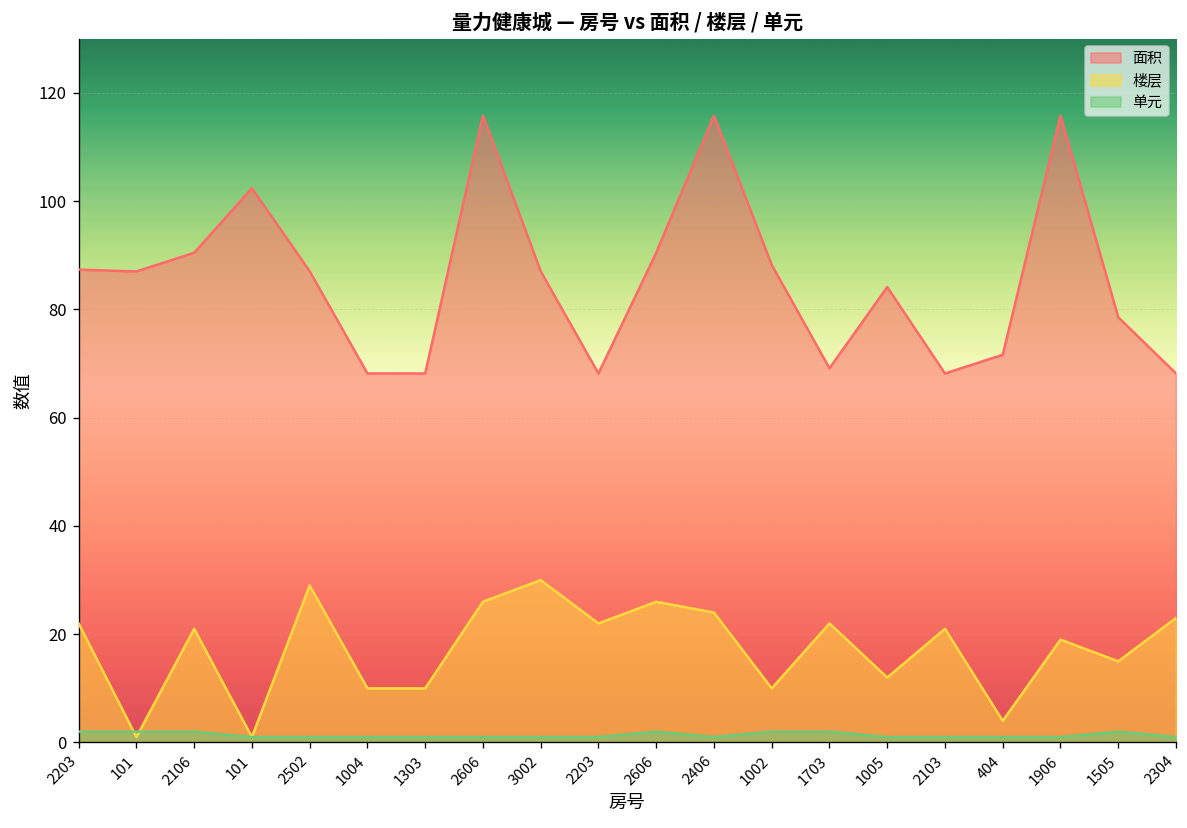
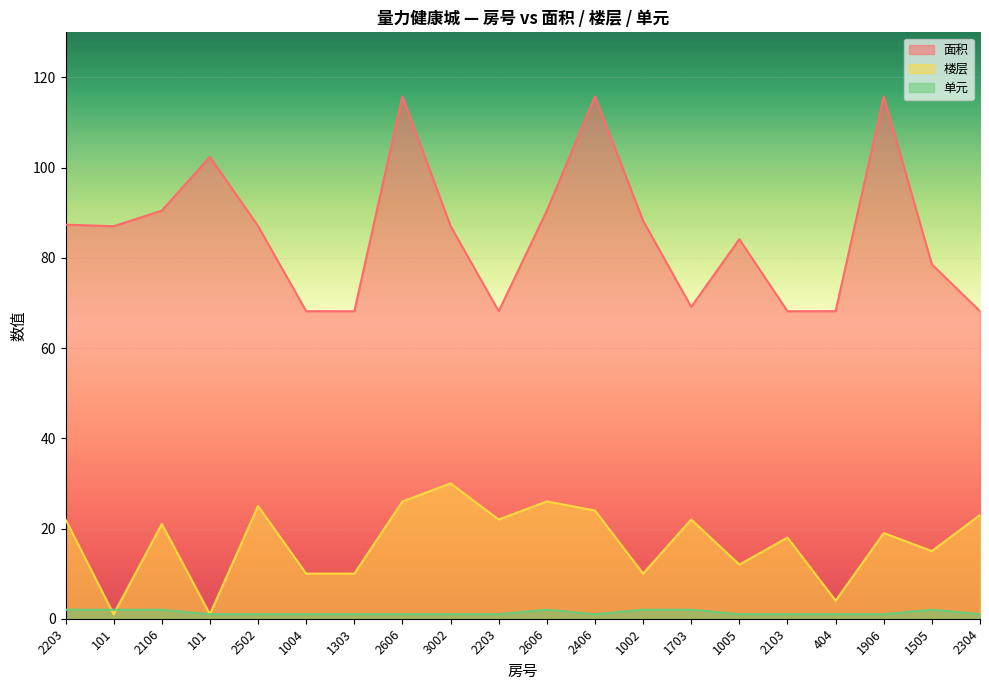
  {
    "面积": {
      "2106": 90,
      "2502": 87,
      "1004": 68,
      "1303": 68,
      "3002": 87,
      "2406": 116,
      "1002": 88,
      "1703": 69,
      "1005": 84,
      "2103": 68,
-     "404": 72,
+     "404": 68,
      "1906": 116,
      "1505": 79,
      "2304": 68
    },
    "楼层": {
      "2106": 21,
-     "2502": 29,
+     "2502": 25,
      "1004": 10,
      "1303": 10,
      "3002": 30,
      "2406": 24,
      "1002": 10,
      "1703": 22,
      "1005": 12,
-     "2103": 21,
+     "2103": 18,
      "404": 4,
      "1906": 19,
      "1505": 15,
      "2304": 23
    },
    "单元": {
      "2106": 2,
      "2502": 1,
      "1004": 1,
      "1303": 1,
      "3002": 1,
      "2406": 1,
      "1002": 2,
      "1703": 2,
      "1005": 1,
      "2103": 1,
      "404": 1,
      "1906": 1,
      "1505": 2,
      "2304": 1
    }
  }
